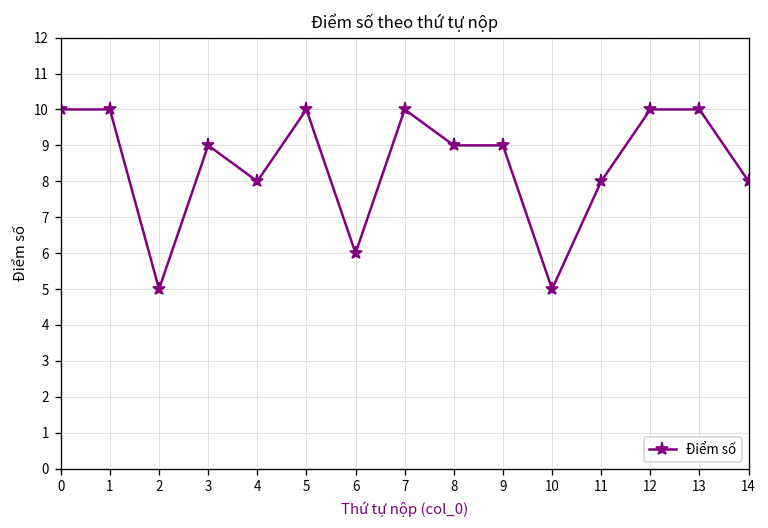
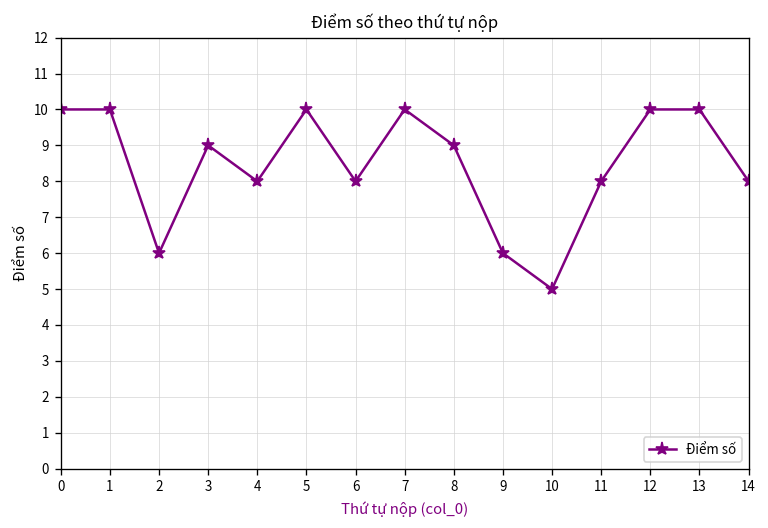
  {
    "0": 10,
    "1": 10,
-   "2": 5,
+   "2": 6,
    "3": 9,
    "4": 8,
    "5": 10,
-   "6": 6,
+   "6": 8,
    "7": 10,
    "8": 9,
-   "9": 9,
+   "9": 6,
    "10": 5,
    "11": 8,
    "12": 10,
    "13": 10,
    "14": 8
  }
